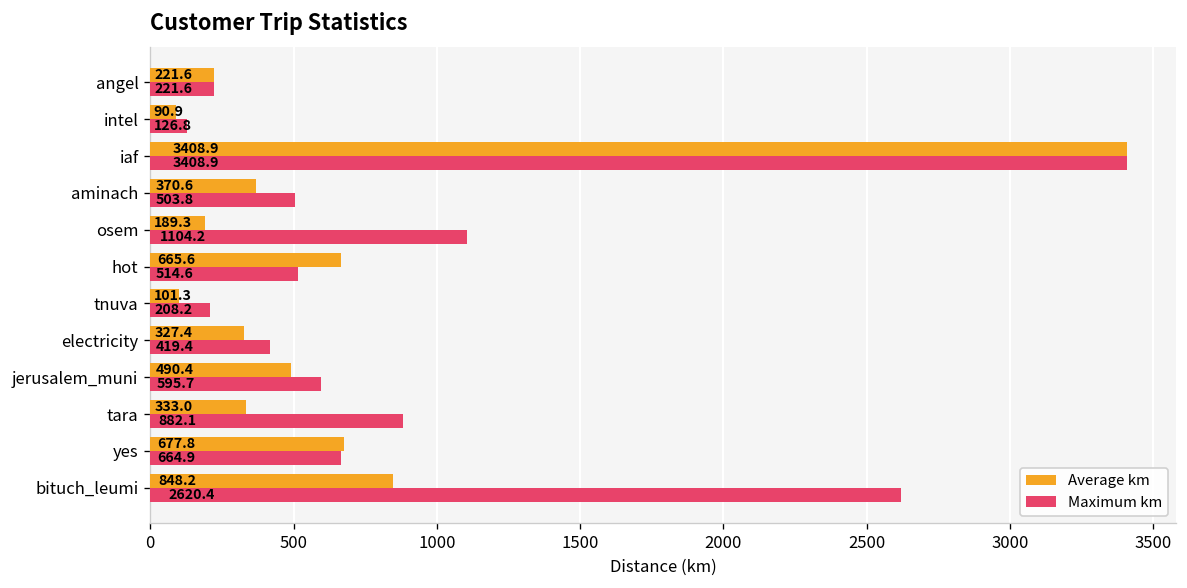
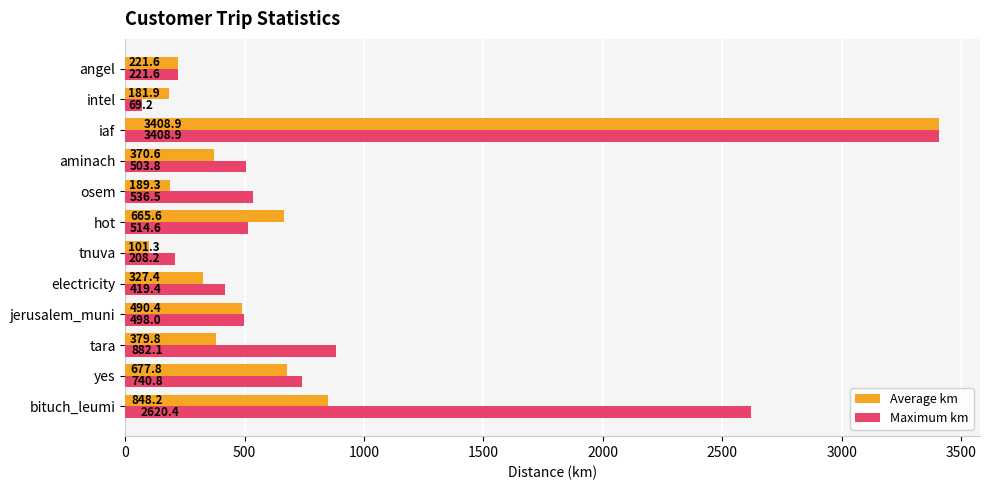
  {
    "Average km": {
      "angel": 221.6,
-     "intel": 90.9,
+     "intel": 181.9,
      "iaf": 3408.9,
      "aminach": 370.6,
      "osem": 189.3,
      "hot": 665.6,
      "tnuva": 101.3,
      "electricity": 327.4,
      "jerusalem_muni": 490.4,
-     "tara": 333.0,
+     "tara": 379.8,
      "yes": 677.8,
      "bituch_leumi": 848.2
    },
    "Maximum km": {
      "angel": 221.6,
-     "intel": 126.8,
+     "intel": 69.2,
      "iaf": 3408.9,
      "aminach": 503.8,
-     "osem": 1104.2,
+     "osem": 536.5,
      "hot": 514.6,
      "tnuva": 208.2,
      "electricity": 419.4,
-     "jerusalem_muni": 595.7,
+     "jerusalem_muni": 498.0,
      "tara": 882.1,
-     "yes": 664.9,
+     "yes": 740.8,
      "bituch_leumi": 2620.4
    }
  }
